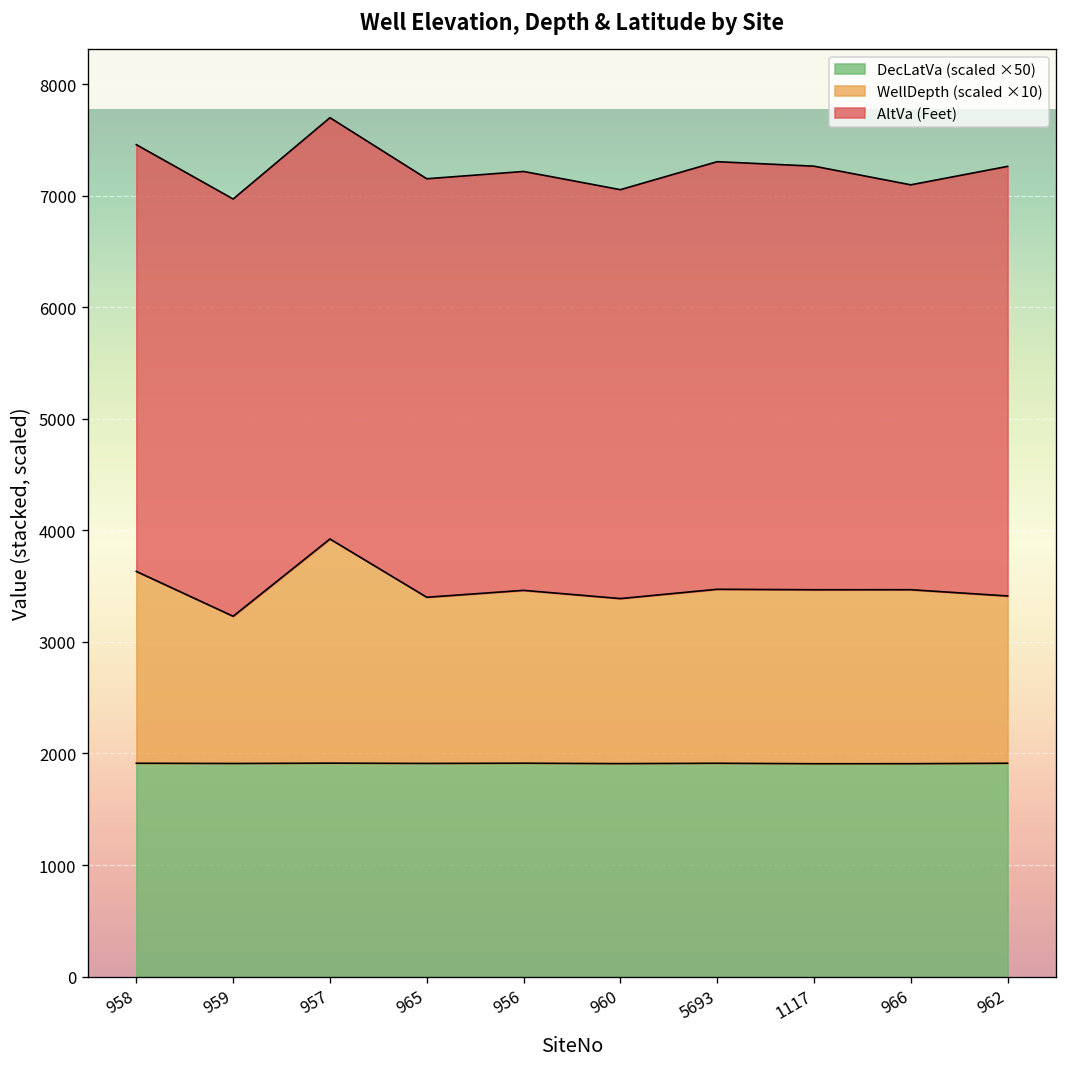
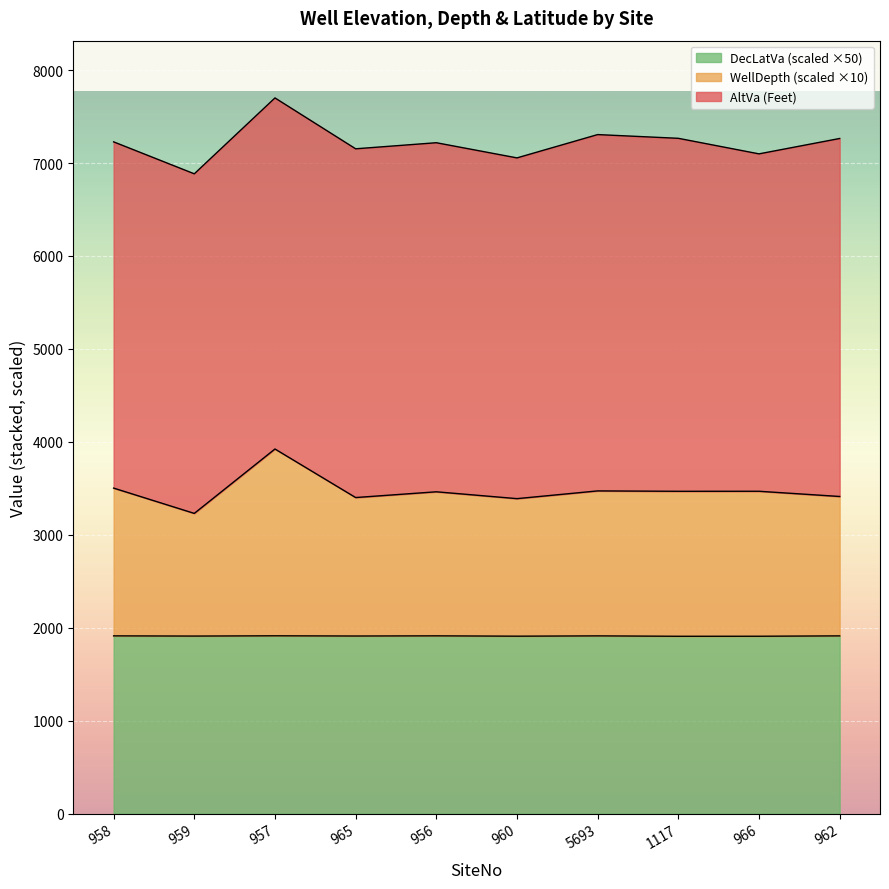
  {
    "DecLatVa (scaled ×50)": {
      "958": 1900,
      "959": 1900,
      "957": 1900,
      "965": 1900,
      "956": 1900,
      "960": 1900,
      "5693": 1900,
      "1117": 1900,
      "966": 1900,
      "962": 1900
    },
    "WellDepth (scaled ×10)": {
-     "958": 1700,
+     "958": 1600,
      "959": 1300,
      "957": 2000,
      "965": 1500,
      "956": 1600,
      "960": 1500,
      "5693": 1600,
      "1117": 1600,
      "966": 1600,
      "962": 1500
    },
    "AltVa (Feet)": {
-     "958": 3800,
-     "959": 3740,
+     "958": 3700,
+     "959": 3650,
      "957": 3800,
      "965": 3800,
      "956": 3800,
      "960": 3700,
      "5693": 3800,
      "1117": 3800,
      "966": 3600,
      "962": 3900
    }
  }
